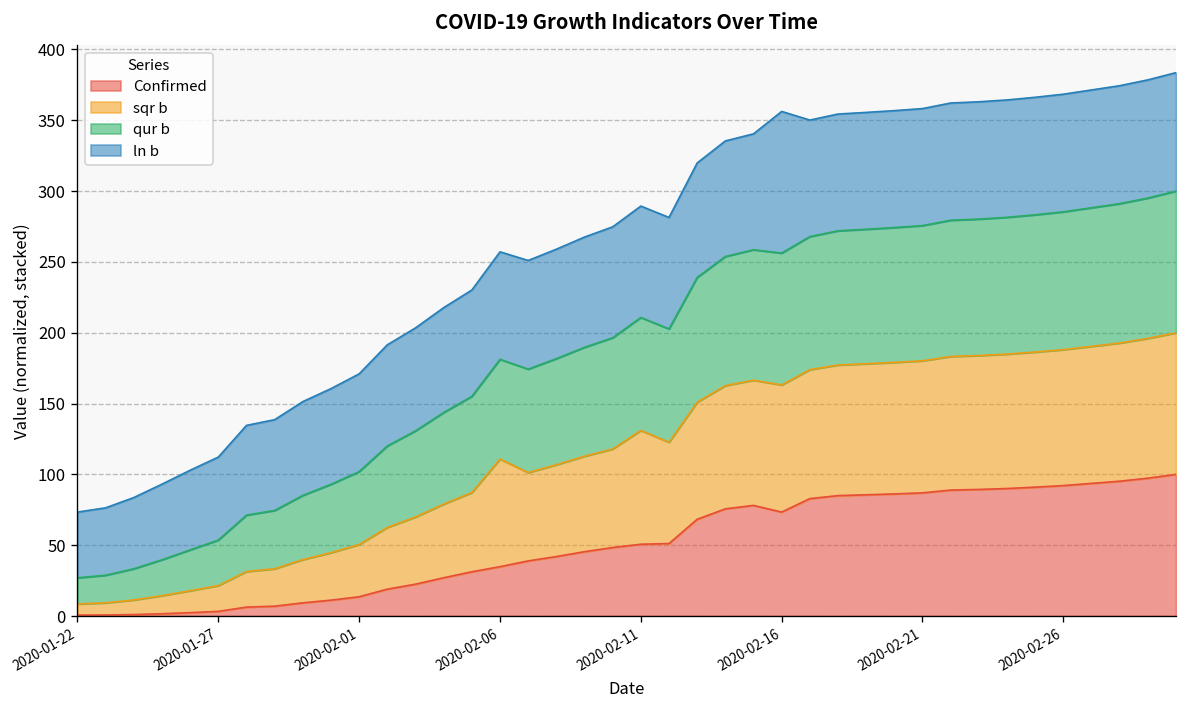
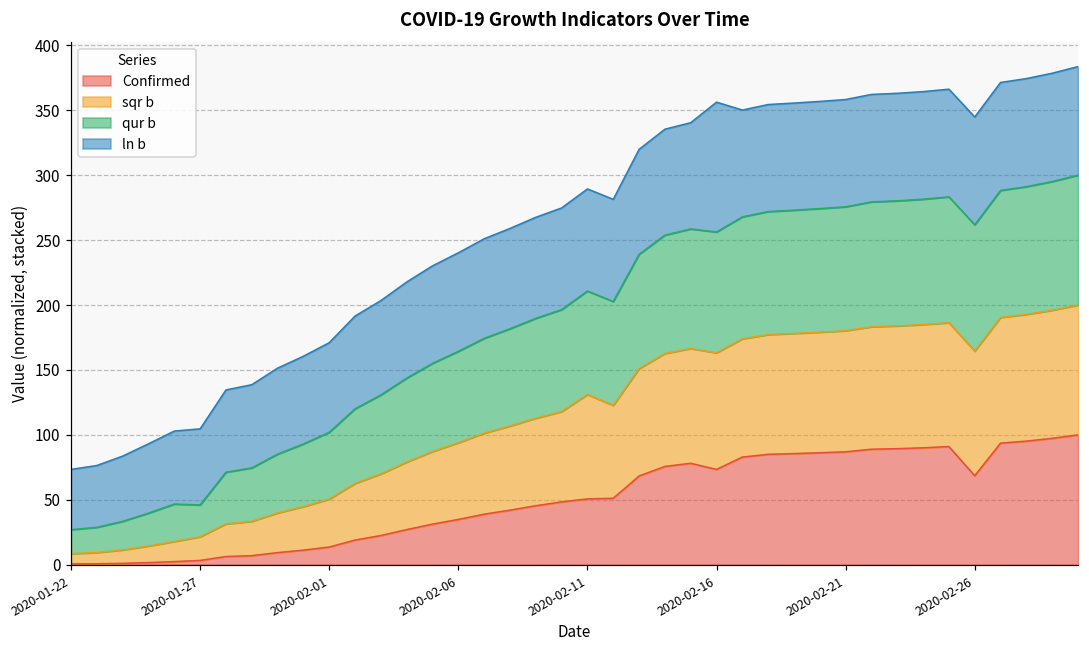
  {
    "Confirmed": {
      "2020-01-22": 1,
      "2020-01-27": 3,
      "2020-02-01": 14,
      "2020-02-06": 35,
      "2020-02-11": 51,
      "2020-02-16": 73,
      "2020-02-21": 87,
-     "2020-02-26": 92
+     "2020-02-26": 69
    },
    "sqr b": {
      "2020-01-22": 8,
      "2020-01-27": 18,
      "2020-02-01": 37,
-     "2020-02-06": 76,
+     "2020-02-06": 59,
      "2020-02-11": 80,
      "2020-02-16": 90,
      "2020-02-21": 93,
      "2020-02-26": 96
    },
    "qur b": {
      "2020-01-22": 18,
-     "2020-01-27": 32,
+     "2020-01-27": 25,
      "2020-02-01": 51,
      "2020-02-06": 70,
      "2020-02-11": 80,
      "2020-02-16": 93,
      "2020-02-21": 95,
      "2020-02-26": 97
    },
    "ln b": {
      "2020-01-22": 46,
      "2020-01-27": 59,
      "2020-02-01": 69,
      "2020-02-06": 76,
      "2020-02-11": 79,
      "2020-02-16": 100,
      "2020-02-21": 83,
      "2020-02-26": 83
    }
  }
